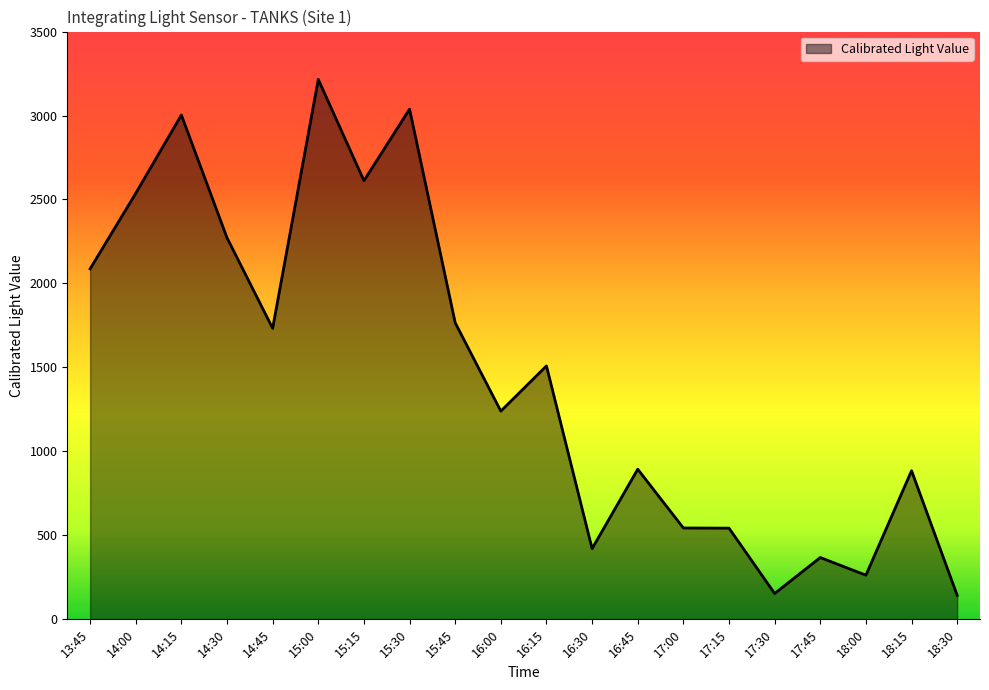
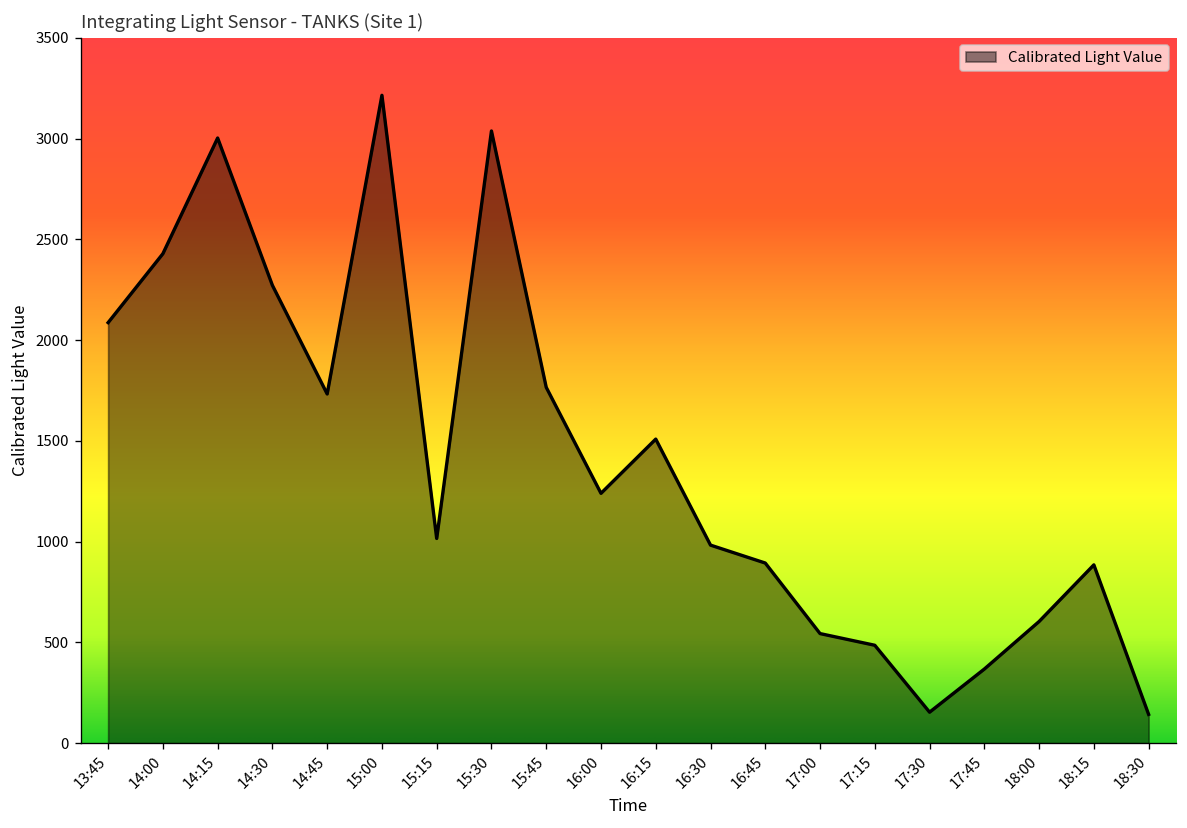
  {
    "13:45": 2090,
-   "14:00": 2540,
+   "14:00": 2430,
    "14:15": 3000,
    "14:30": 2270,
    "14:45": 1730,
    "15:00": 3220,
-   "15:15": 2610,
+   "15:15": 1020,
    "15:30": 3040,
    "15:45": 1770,
    "16:00": 1240,
    "16:15": 1510,
-   "16:30": 420,
+   "16:30": 980,
    "16:45": 890,
    "17:00": 540,
-   "17:15": 540,
+   "17:15": 490,
    "17:30": 150,
    "17:45": 370,
-   "18:00": 260,
+   "18:00": 600,
    "18:15": 890,
    "18:30": 140
  }
